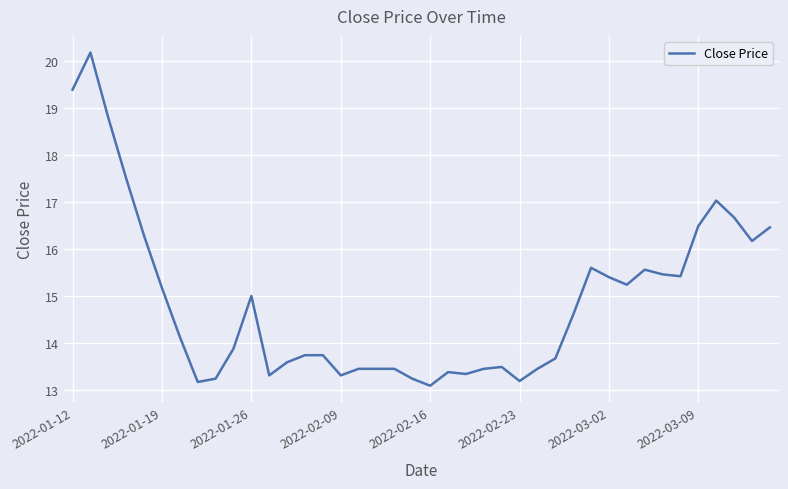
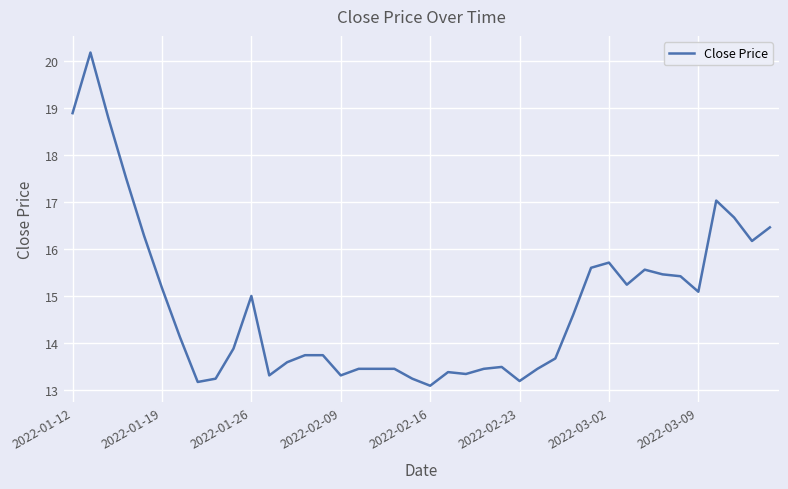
  {
-   "2022-01-12": 19.4,
+   "2022-01-12": 18.9,
    "2022-01-19": 15.2,
    "2022-01-26": 15.0,
    "2022-02-09": 13.3,
    "2022-02-16": 13.1,
    "2022-02-23": 13.2,
-   "2022-03-02": 15.4,
-   "2022-03-09": 16.5
+   "2022-03-02": 15.7,
+   "2022-03-09": 15.1
  }
